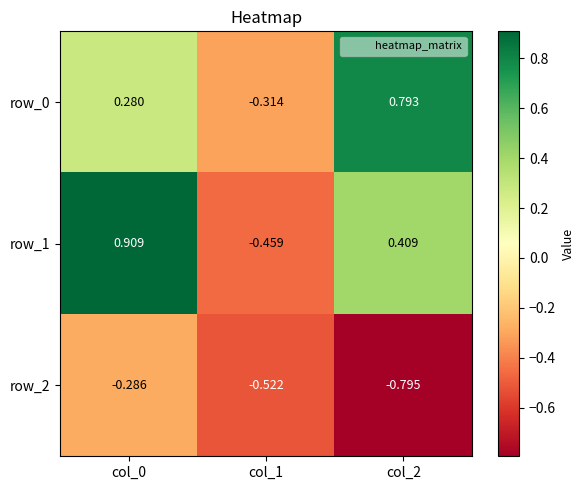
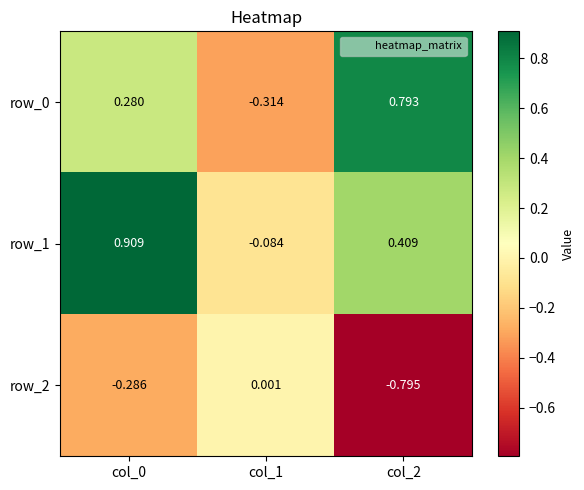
  {
    "row_0": {
      "col_0": 0.280,
      "col_1": -0.314,
      "col_2": 0.793
    },
    "row_1": {
      "col_0": 0.909,
-     "col_1": -0.459,
+     "col_1": -0.084,
      "col_2": 0.409
    },
    "row_2": {
      "col_0": -0.286,
-     "col_1": -0.522,
+     "col_1": 0.001,
      "col_2": -0.795
    }
  }
